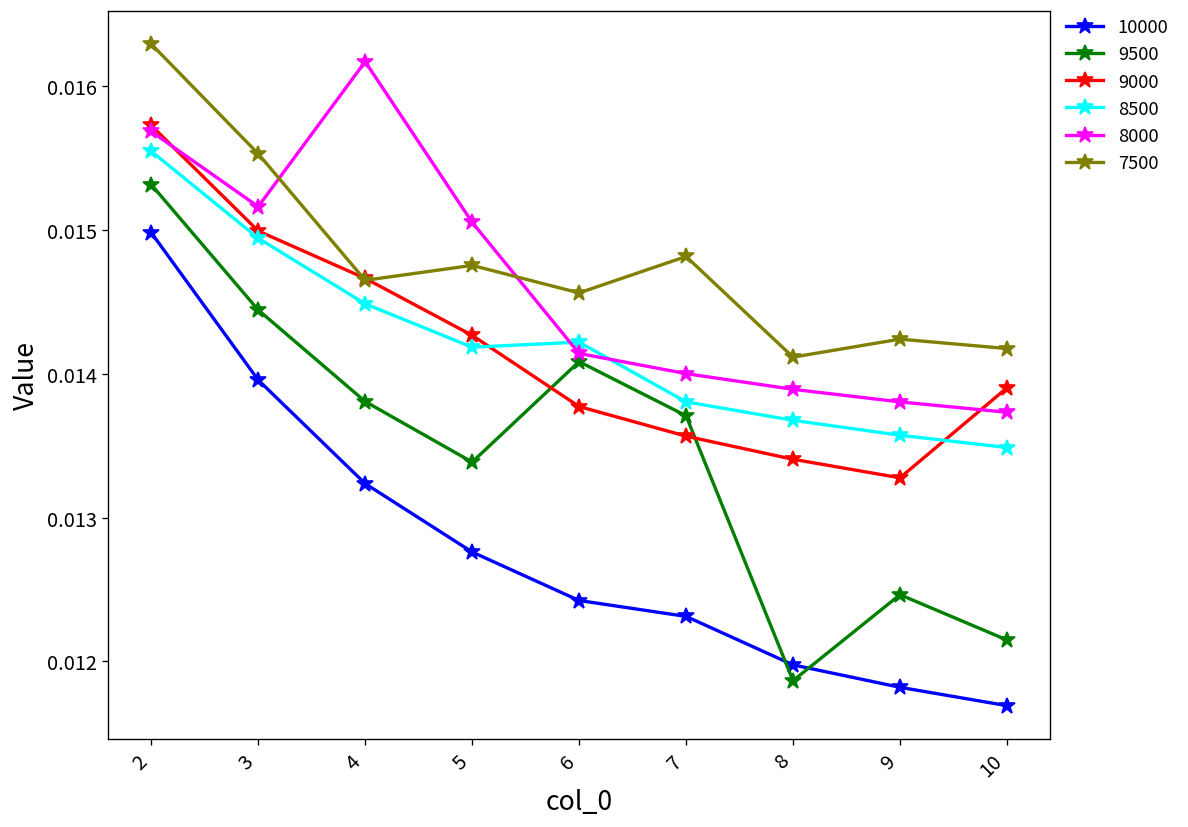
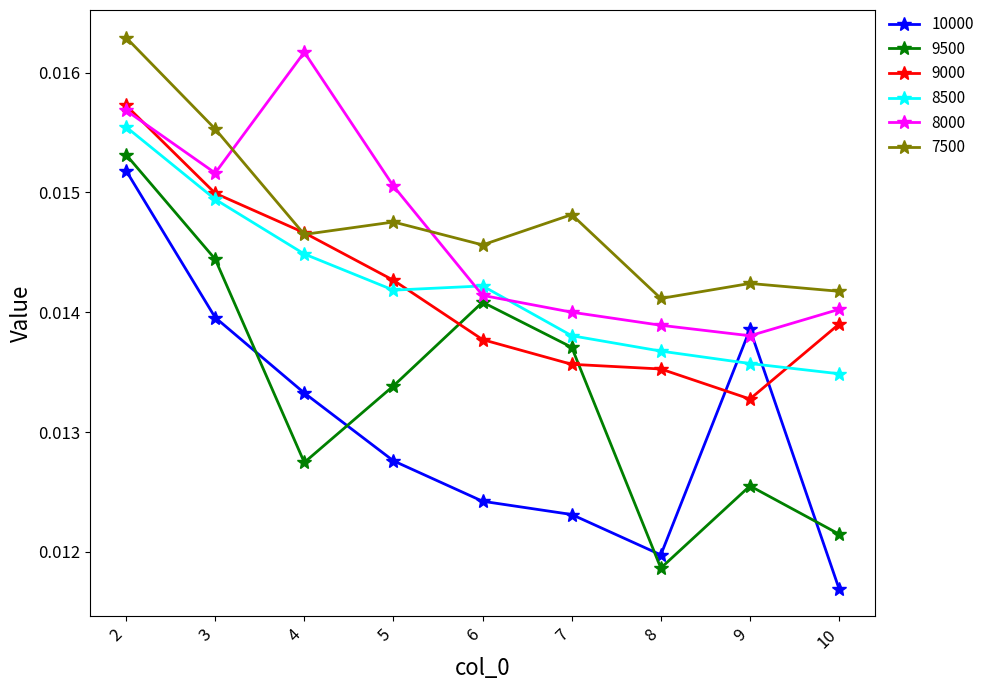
  {
    "10000": {
-     "2": 0.01498,
+     "2": 0.01518,
      "3": 0.01396,
-     "4": 0.01324,
+     "4": 0.01333,
      "5": 0.01276,
      "6": 0.01242,
      "7": 0.01231,
      "8": 0.01198,
-     "9": 0.01182,
+     "9": 0.01386,
      "10": 0.01169
    },
    "9500": {
      "2": 0.01532,
      "3": 0.01444,
-     "4": 0.01381,
+     "4": 0.01275,
      "5": 0.01339,
      "6": 0.01408,
      "7": 0.01371,
      "8": 0.01186,
-     "9": 0.01246,
+     "9": 0.01255,
      "10": 0.01215
    },
    "9000": {
      "2": 0.01573,
      "3": 0.01499,
      "5": 0.01427,
      "6": 0.01377,
      "7": 0.01357,
-     "8": 0.01340,
+     "8": 0.01353,
      "9": 0.01328,
      "10": 0.01390
    },
    "8500": {
      "2": 0.01555,
      "3": 0.01494,
      "4": 0.01449,
      "5": 0.01418,
      "6": 0.01422,
      "7": 0.01380,
      "8": 0.01368,
      "9": 0.01357,
      "10": 0.01349
    },
    "8000": {
      "2": 0.01568,
      "3": 0.01516,
      "4": 0.01617,
      "5": 0.01505,
      "6": 0.01414,
      "7": 0.01400,
      "8": 0.01389,
      "9": 0.01380,
-     "10": 0.01373
+     "10": 0.01402
    },
    "7500": {
      "2": 0.01629,
      "3": 0.01553,
      "5": 0.01475,
      "6": 0.01456,
      "7": 0.01482,
      "8": 0.01412,
      "9": 0.01424,
      "10": 0.01418
    }
  }
